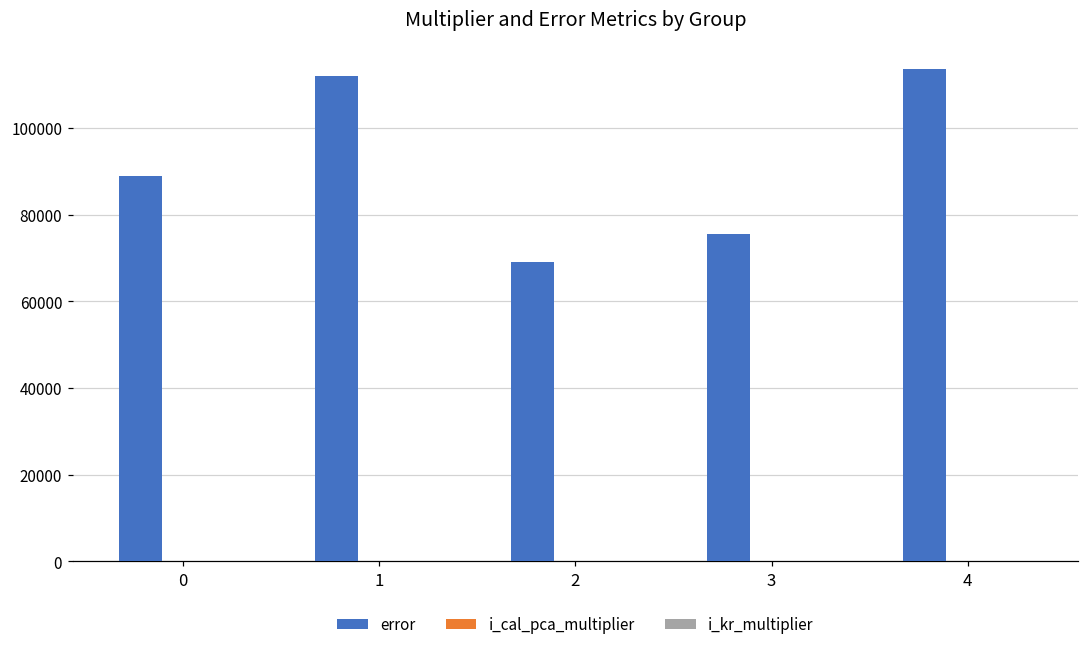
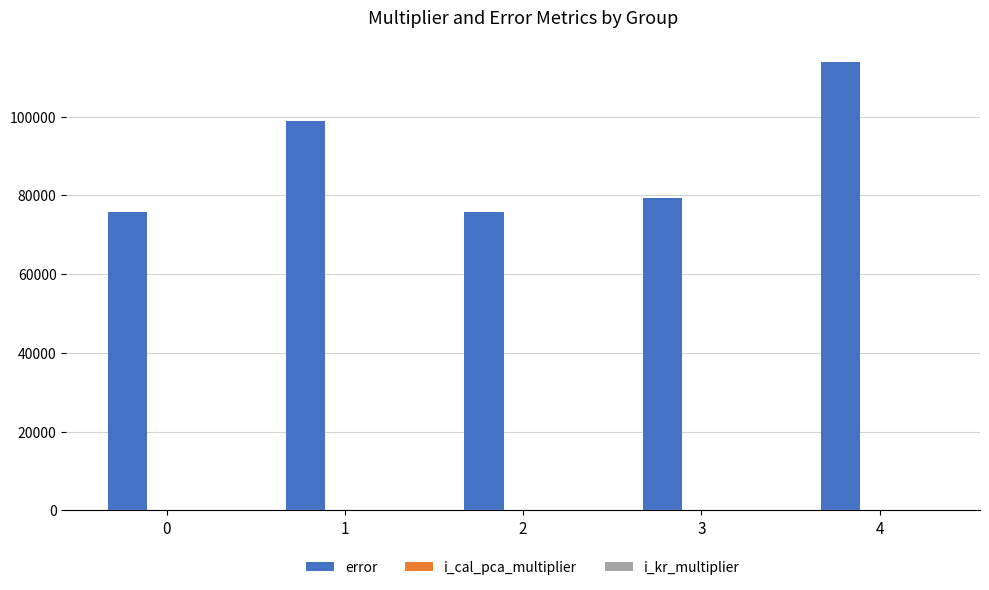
  {
    "error": {
-     "0": 89000,
-     "1": 112000,
-     "2": 69000,
-     "3": 76000,
+     "0": 76000,
+     "1": 99000,
+     "2": 76000,
+     "3": 79000,
      "4": 114000
    }
  }
